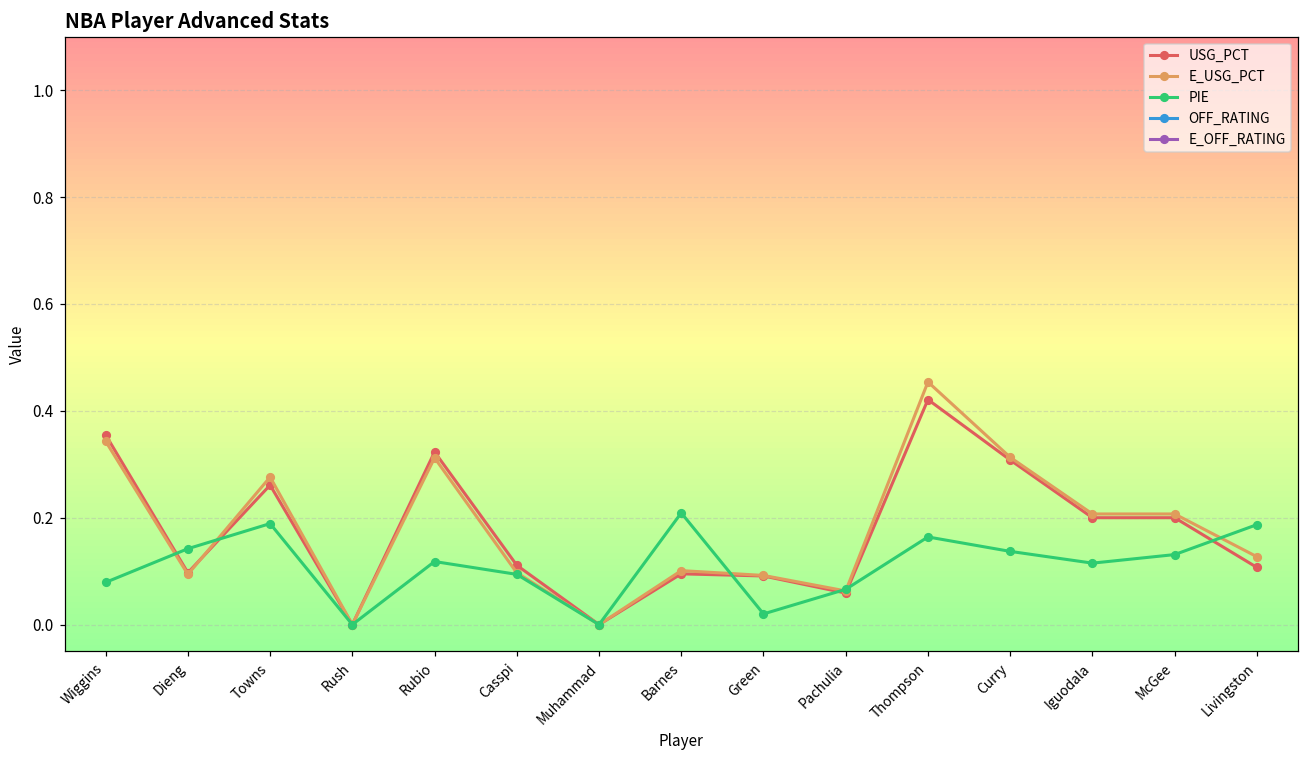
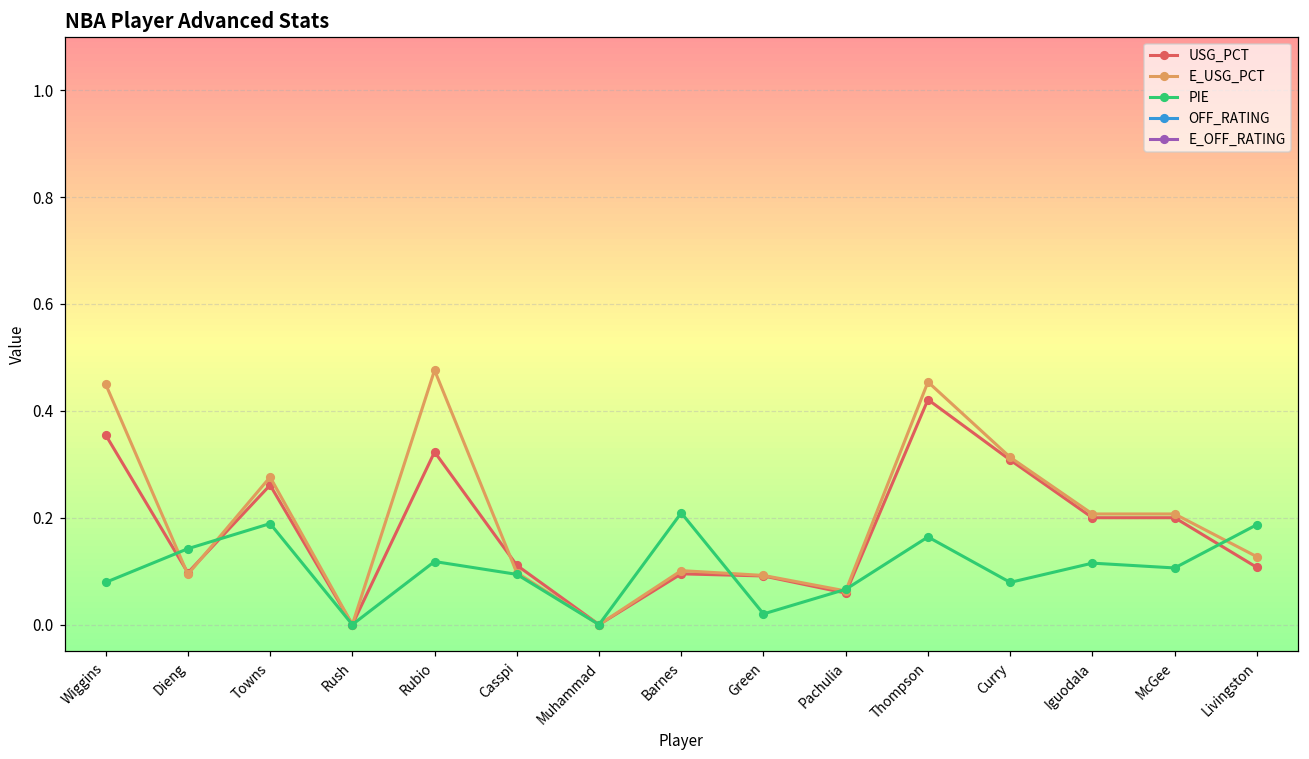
  {
    "USG_PCT": {
      "Wiggins": 0.36,
      "Towns": 0.26,
      "Rubio": 0.32,
      "Casspi": 0.11,
      "Barnes": 0.10,
      "Thompson": 0.42,
      "Iguodala": 0.20,
      "McGee": 0.20,
      "Livingston": 0.11
    },
    "E_USG_PCT": {
-     "Wiggins": 0.34,
+     "Wiggins": 0.45,
      "Towns": 0.28,
-     "Rubio": 0.31,
+     "Rubio": 0.48,
      "Barnes": 0.10,
      "Thompson": 0.45,
      "Iguodala": 0.21,
      "McGee": 0.21,
      "Livingston": 0.13
    },
    "PIE": {
      "Wiggins": 0.08,
      "Dieng": 0.14,
      "Towns": 0.19,
      "Rubio": 0.12,
      "Barnes": 0.21,
      "Green": 0.02,
      "Thompson": 0.16,
-     "Curry": 0.14,
+     "Curry": 0.08,
      "Iguodala": 0.12,
-     "McGee": 0.13,
+     "McGee": 0.11,
      "Livingston": 0.19
    }
  }
